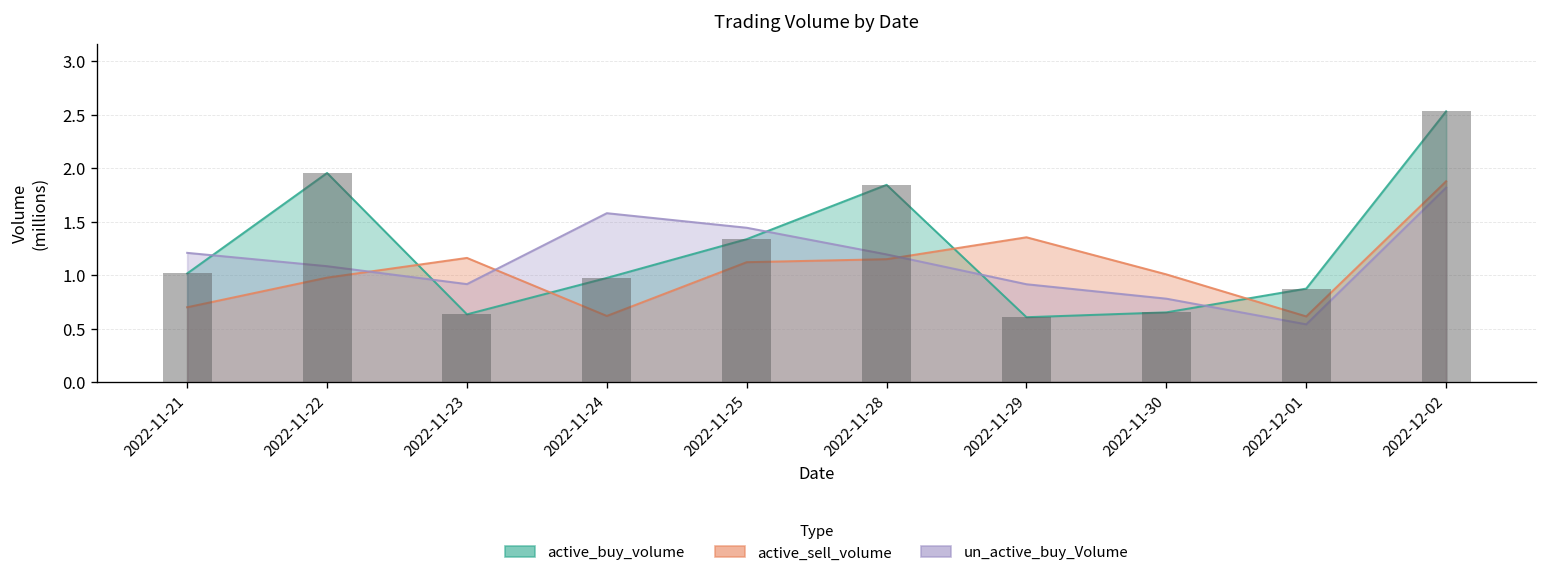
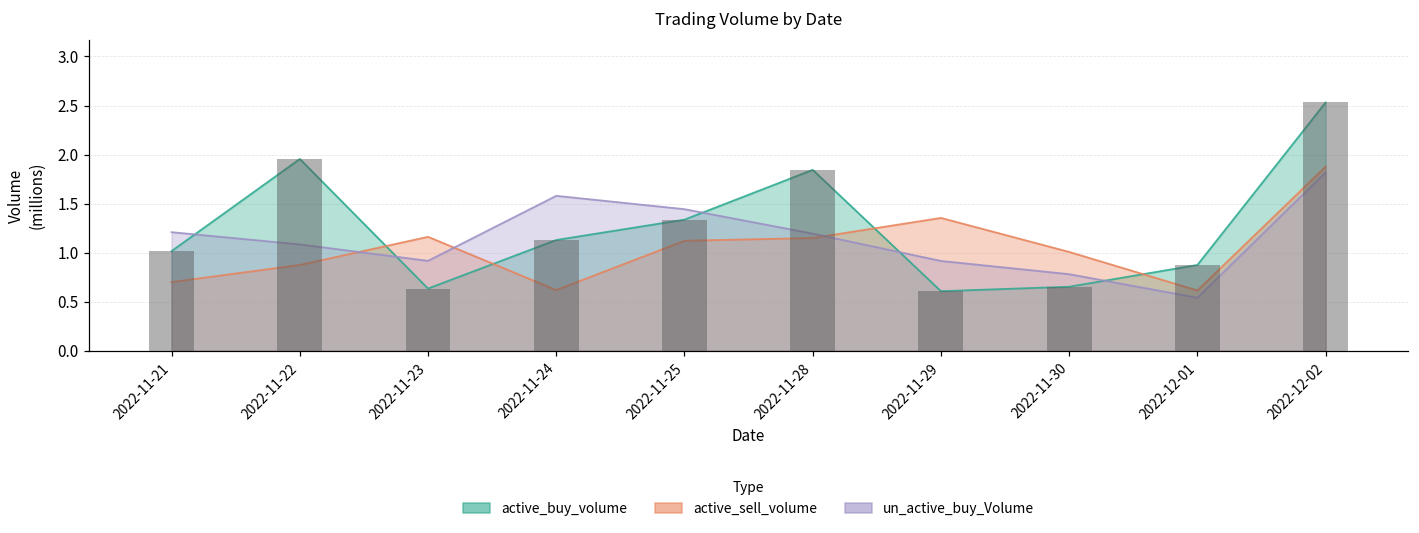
  {
    "active_buy_volume": {
      "2022-11-21": 1.0,
      "2022-11-22": 2.0,
      "2022-11-23": 0.6,
-     "2022-11-24": 1.0,
+     "2022-11-24": 1.1,
      "2022-11-25": 1.3,
      "2022-11-28": 1.8,
      "2022-11-29": 0.6,
      "2022-11-30": 0.7,
      "2022-12-01": 0.9,
      "2022-12-02": 2.5
    },
    "active_sell_volume": {
      "2022-11-21": 0.7,
-     "2022-11-22": 1.0,
+     "2022-11-22": 0.9,
      "2022-11-23": 1.2,
      "2022-11-24": 0.6,
      "2022-11-25": 1.1,
      "2022-11-28": 1.1,
      "2022-11-29": 1.4,
      "2022-11-30": 1.0,
      "2022-12-01": 0.6,
      "2022-12-02": 1.9
    },
    "un_active_buy_Volume": {
      "2022-11-21": 1.2,
      "2022-11-22": 1.1,
      "2022-11-23": 0.9,
      "2022-11-24": 1.6,
      "2022-11-25": 1.4,
      "2022-11-28": 1.2,
      "2022-11-29": 0.9,
      "2022-11-30": 0.8,
      "2022-12-01": 0.5,
      "2022-12-02": 1.8
    }
  }
